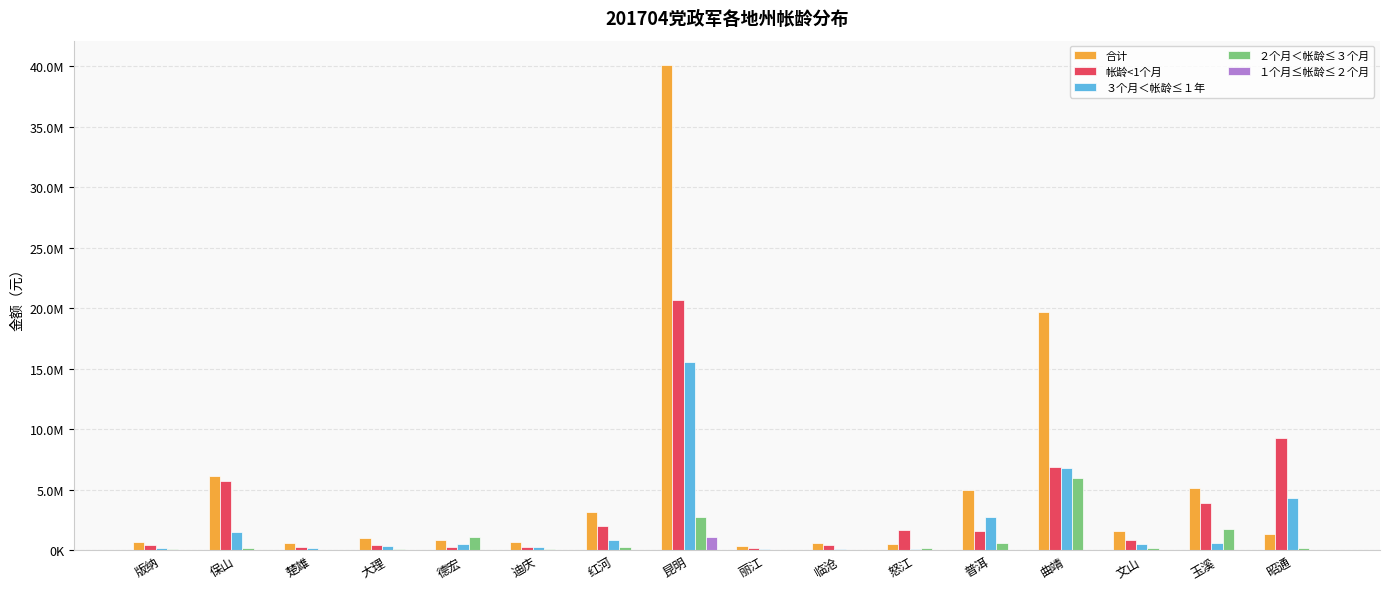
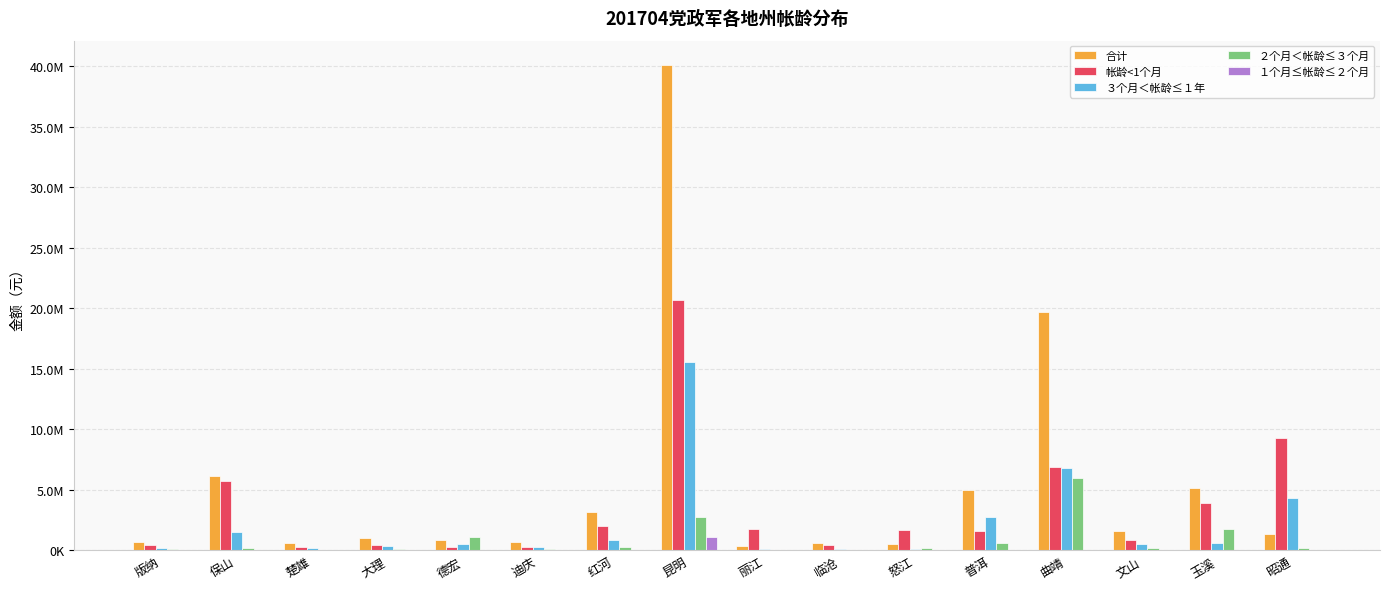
  {
    "合计": {
      "版纳": 700000,
      "保山": 6100000,
      "楚雄": 600000,
      "大理": 1000000,
      "德宏": 900000,
      "迪庆": 700000,
      "红河": 3200000,
      "昆明": 40100000,
      "丽江": 300000,
      "临沧": 600000,
      "怒江": 500000,
      "普洱": 5000000,
      "曲靖": 19700000,
      "文山": 1600000,
      "玉溪": 5200000,
      "昭通": 1300000
    },
    "帐龄<1个月": {
      "版纳": 400000,
      "保山": 5800000,
      "楚雄": 300000,
      "大理": 500000,
      "德宏": 300000,
      "迪庆": 300000,
      "红河": 2000000,
      "昆明": 20700000,
-     "丽江": 200000,
+     "丽江": 1800000,
      "临沧": 400000,
      "怒江": 1700000,
      "普洱": 1600000,
      "曲靖": 6900000,
      "文山": 900000,
      "玉溪": 3900000,
      "昭通": 9300000
    },
    "３个月＜帐龄≤１年": {
      "保山": 1500000,
      "大理": 400000,
      "德宏": 600000,
      "迪庆": 300000,
      "红河": 900000,
      "昆明": 15600000,
      "普洱": 2800000,
      "曲靖": 6800000,
      "文山": 500000,
      "玉溪": 600000,
      "昭通": 4300000
    },
    "２个月＜帐龄≤３个月": {
      "德宏": 1100000,
      "红河": 300000,
      "昆明": 2800000,
      "普洱": 600000,
      "曲靖": 6000000,
      "玉溪": 1800000
    },
    "１个月≤帐龄≤２个月": {
      "版纳": 0,
      "保山": 0,
      "楚雄": 0,
      "德宏": 0,
      "迪庆": 0,
      "昆明": 1100000,
      "丽江": 0,
      "临沧": 0,
      "怒江": 0,
      "文山": 0,
      "玉溪": 0,
      "昭通": 0
    }
  }
